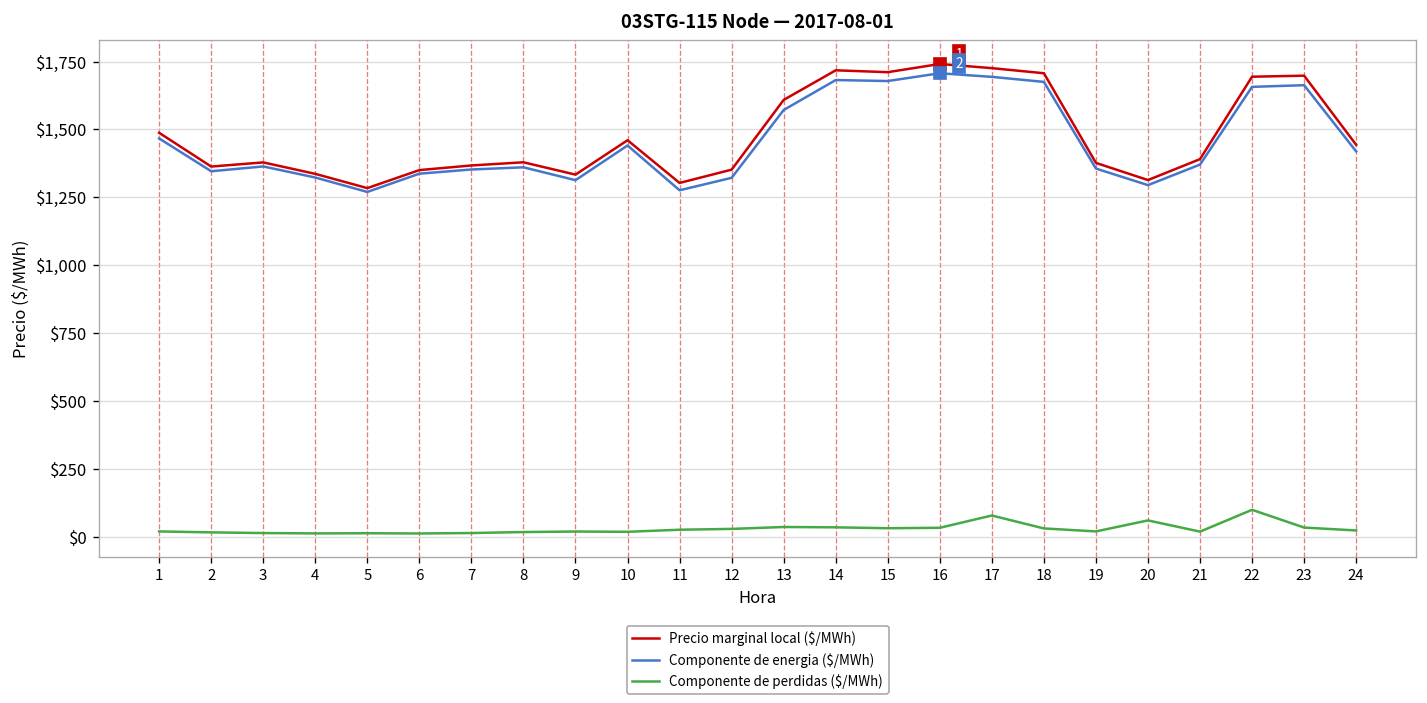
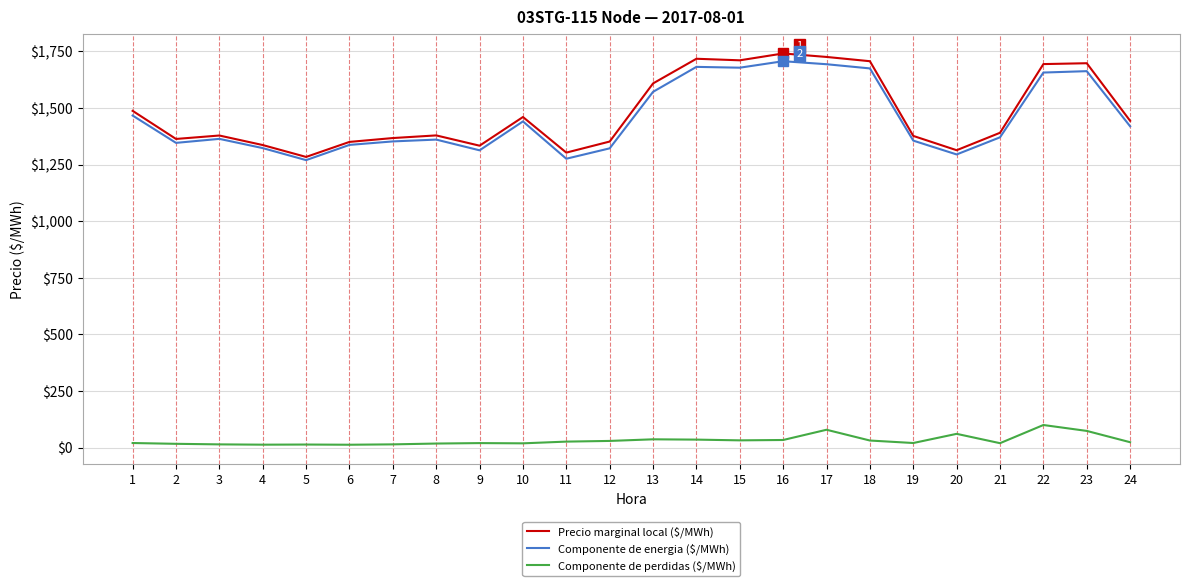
  {
    "Componente de perdidas ($/MWh)": {
      "1": "$20",
      "2": "$20",
      "3": "$10",
      "4": "$10",
      "5": "$10",
      "6": "$10",
      "7": "$10",
      "8": "$20",
      "9": "$20",
      "10": "$20",
      "11": "$30",
      "12": "$30",
      "13": "$40",
      "14": "$40",
      "15": "$30",
      "16": "$30",
      "17": "$80",
      "18": "$30",
      "19": "$20",
      "20": "$60",
      "21": "$20",
      "22": "$100",
-     "23": "$40",
+     "23": "$70",
      "24": "$20"
    }
  }
